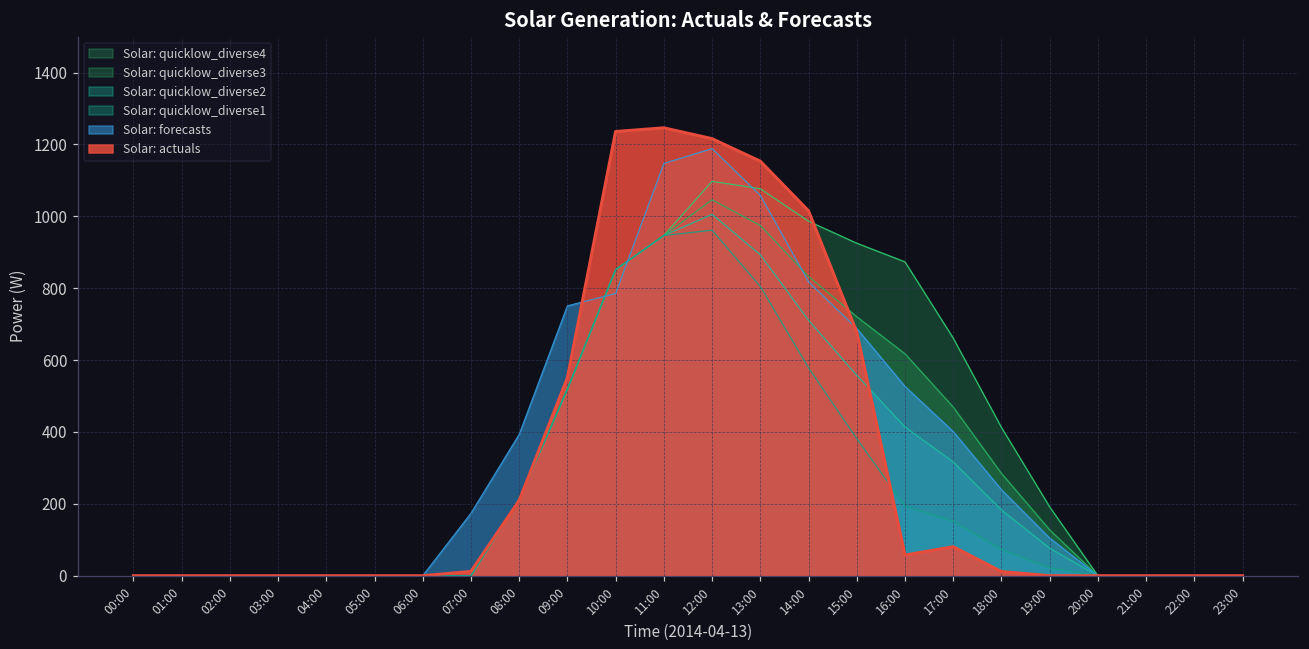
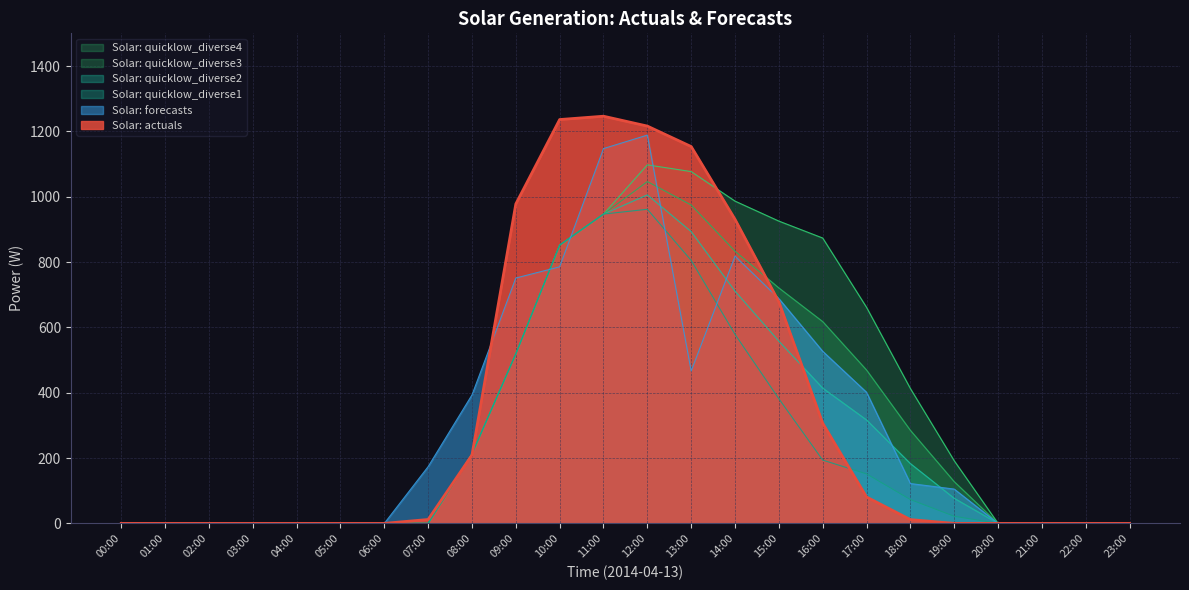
  {
    "Solar: forecasts": {
      "07:00": 170,
      "08:00": 390,
      "09:00": 750,
      "10:00": 790,
      "11:00": 1150,
      "12:00": 1190,
-     "13:00": 1060,
+     "13:00": 470,
      "14:00": 820,
      "15:00": 690,
      "16:00": 530,
      "17:00": 400,
-     "18:00": 240,
+     "18:00": 120,
      "19:00": 100
    },
    "Solar: actuals": {
      "07:00": 10,
-     "09:00": 550,
+     "09:00": 980,
      "10:00": 1240,
      "11:00": 1250,
      "12:00": 1220,
      "13:00": 1150,
-     "14:00": 1020,
+     "14:00": 930,
      "15:00": 680,
-     "16:00": 60,
+     "16:00": 310,
      "17:00": 80,
      "18:00": 10,
      "19:00": 0
    }
  }
